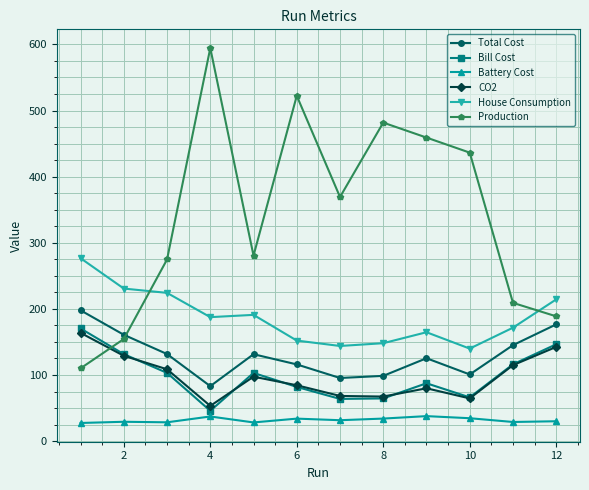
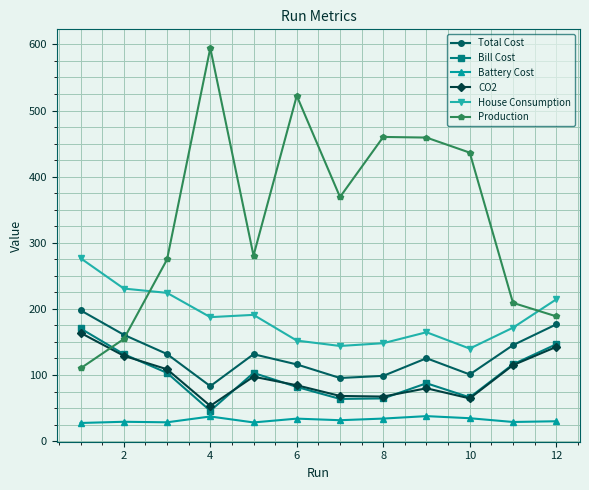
  {
    "Production": {
      "2": 150,
      "4": 590,
      "6": 520,
-     "8": 480,
+     "8": 460,
      "10": 440,
      "12": 190
    }
  }
